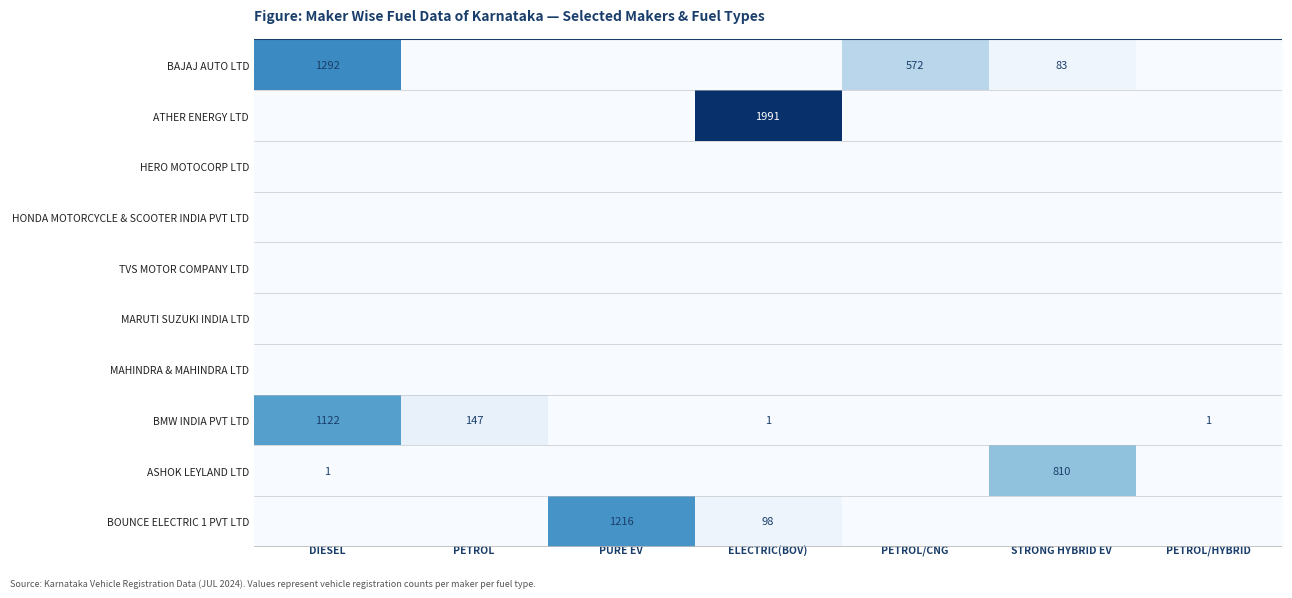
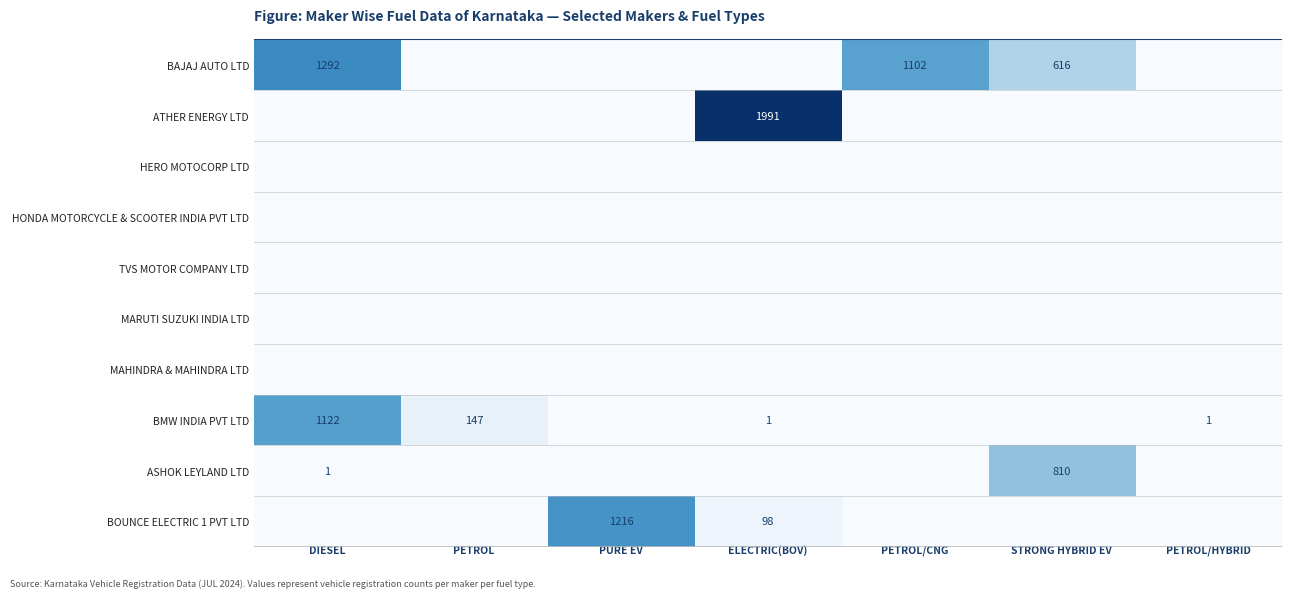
  {
    "BAJAJ AUTO LTD": {
      "DIESEL": 1292,
-     "PETROL/CNG": 572,
-     "STRONG HYBRID EV": 83
+     "PETROL/CNG": 1102,
+     "STRONG HYBRID EV": 616
    },
    "ATHER ENERGY LTD": {
      "ELECTRIC(BOV)": 1991
    },
    "BMW INDIA PVT LTD": {
      "DIESEL": 1122,
      "PETROL": 147,
      "ELECTRIC(BOV)": 1,
      "PETROL/HYBRID": 1
    },
    "ASHOK LEYLAND LTD": {
      "DIESEL": 1,
      "STRONG HYBRID EV": 810
    },
    "BOUNCE ELECTRIC 1 PVT LTD": {
      "PURE EV": 1216,
      "ELECTRIC(BOV)": 98
    }
  }
